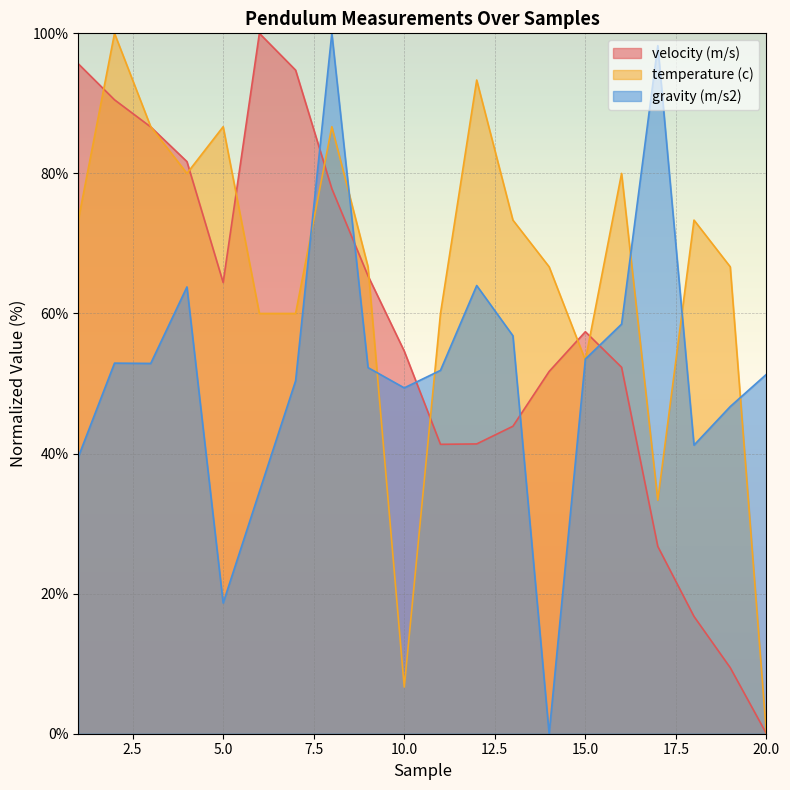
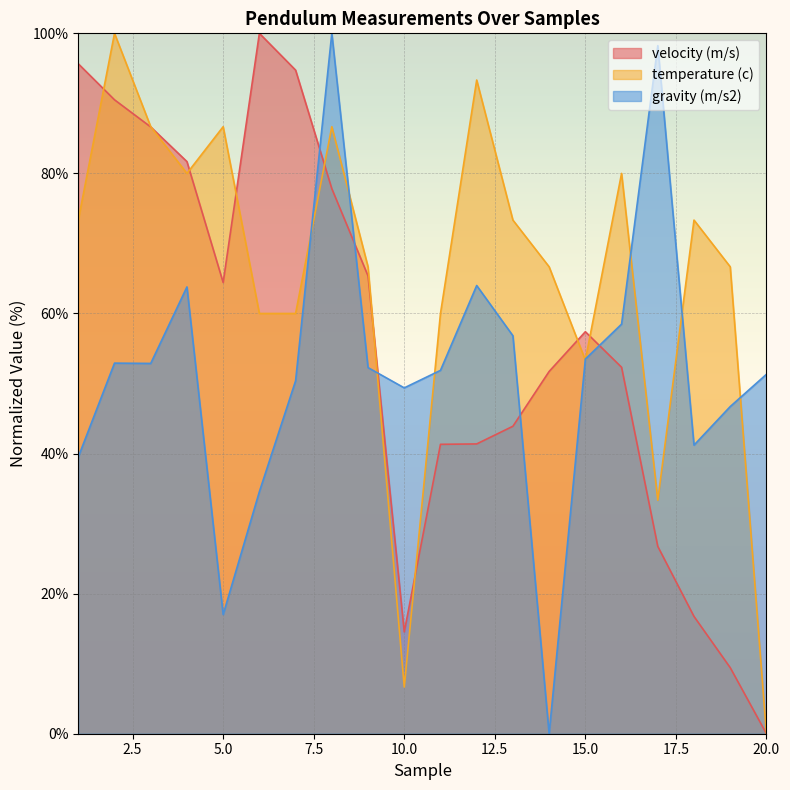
  {
    "velocity (m/s)": {
      "5.0": "64%",
-     "10.0": "55%",
+     "10.0": "15%",
      "15.0": "57%"
    },
    "temperature (c)": {
      "5.0": "87%",
      "10.0": "7%"
    },
    "gravity (m/s2)": {
-     "5.0": "19%",
+     "5.0": "17%",
      "10.0": "49%",
      "20.0": "51%"
    }
  }
